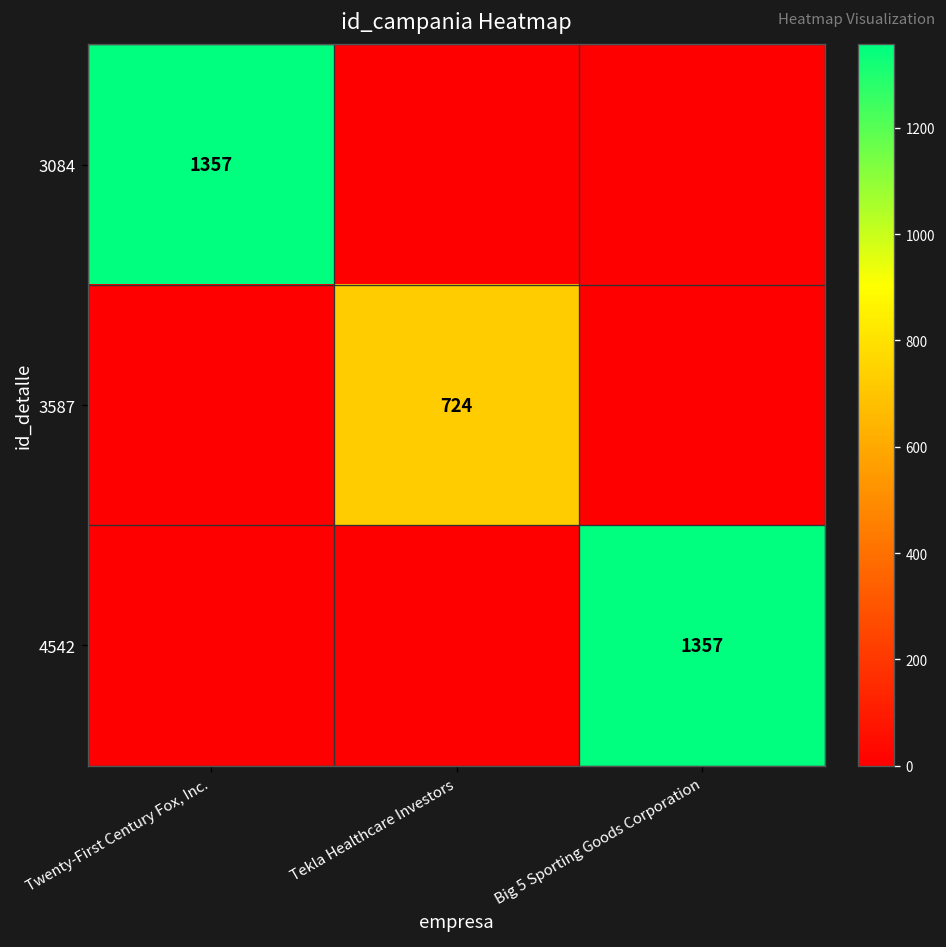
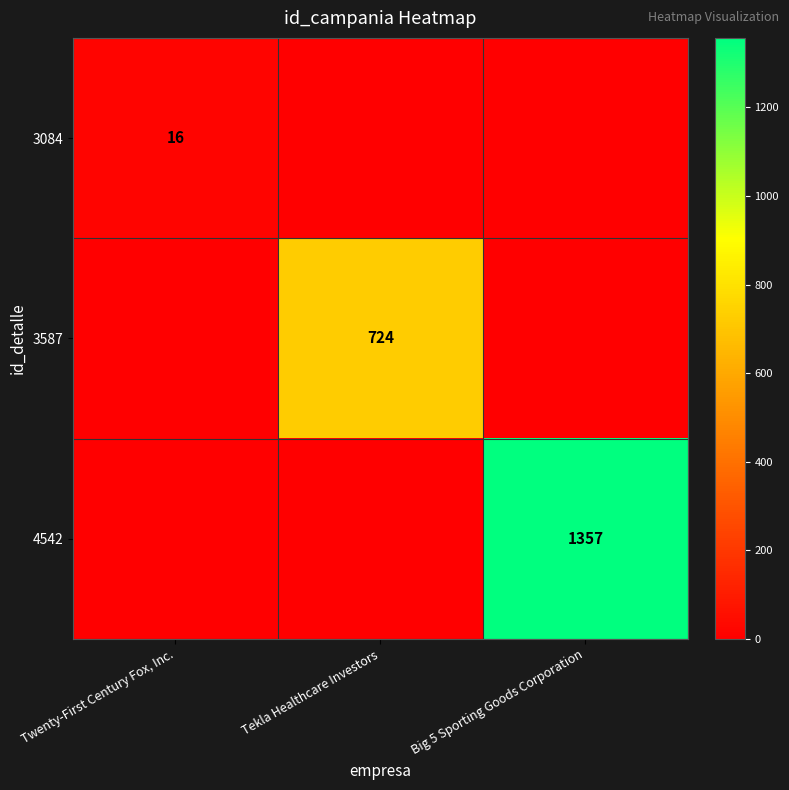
  {
    "3084": {
-     "Twenty-First Century Fox, Inc.": 1357
+     "Twenty-First Century Fox, Inc.": 16
    },
    "3587": {
      "Tekla Healthcare Investors": 724
    },
    "4542": {
      "Big 5 Sporting Goods Corporation": 1357
    }
  }
